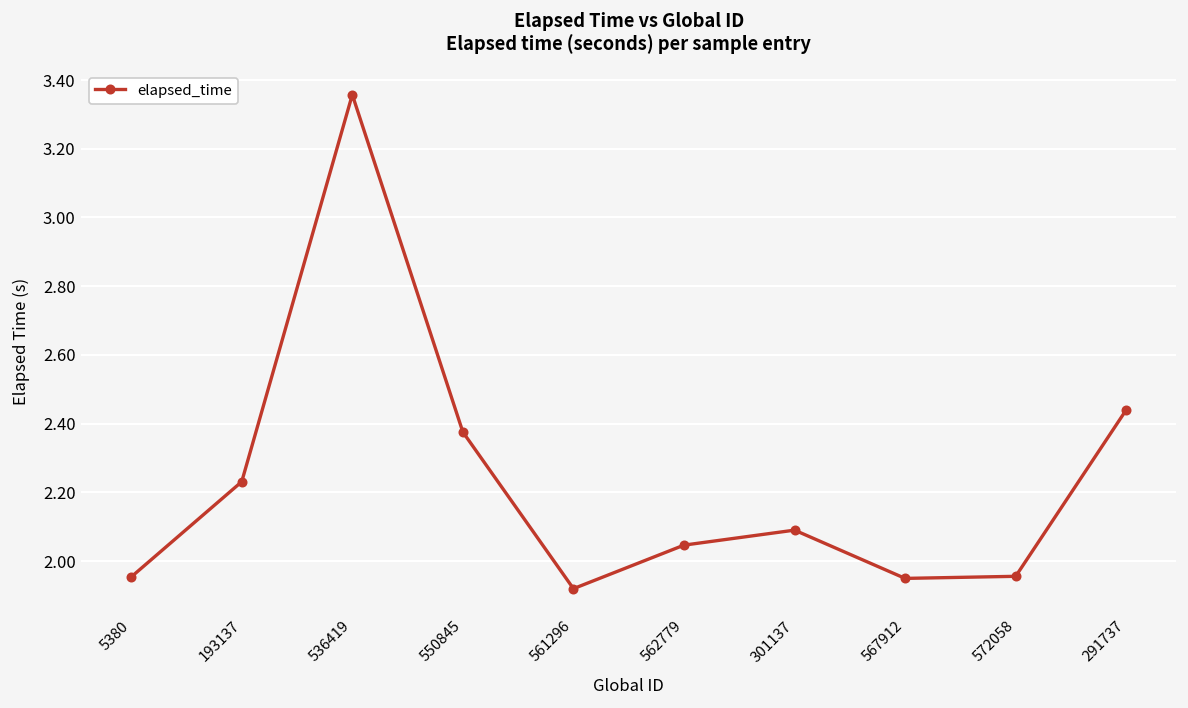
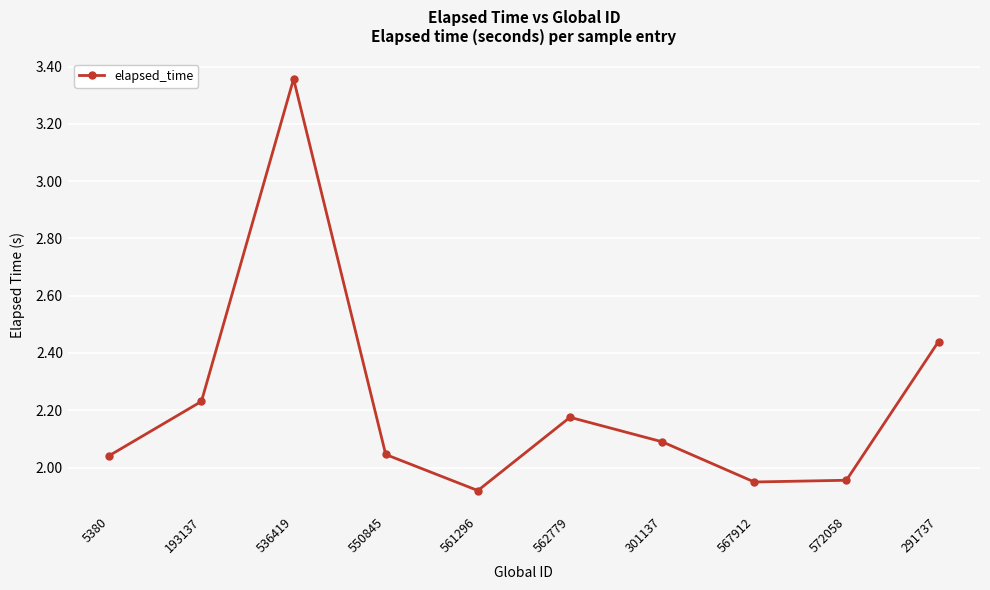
  {
-   "5380": 1.95,
+   "5380": 2.04,
    "193137": 2.23,
    "536419": 3.36,
-   "550845": 2.38,
+   "550845": 2.05,
    "561296": 1.92,
-   "562779": 2.05,
+   "562779": 2.18,
    "301137": 2.09,
    "567912": 1.95,
    "572058": 1.96,
    "291737": 2.44
  }
